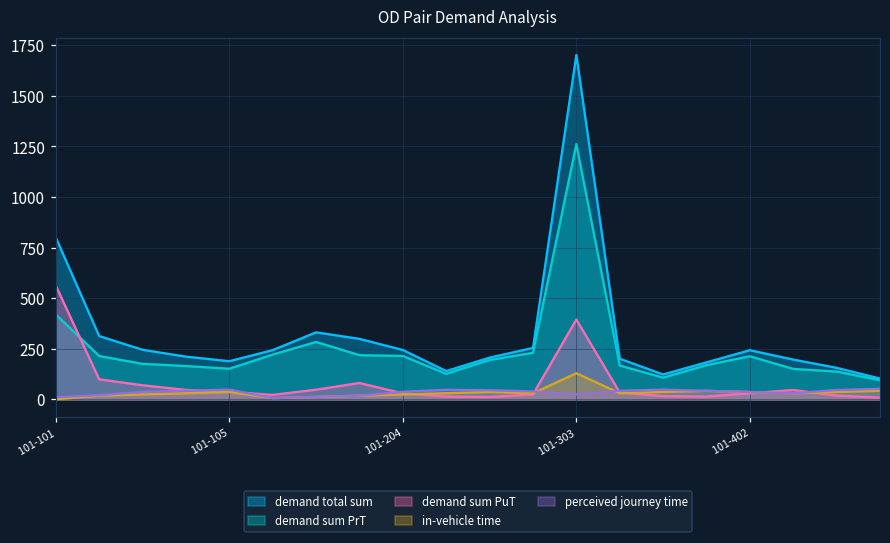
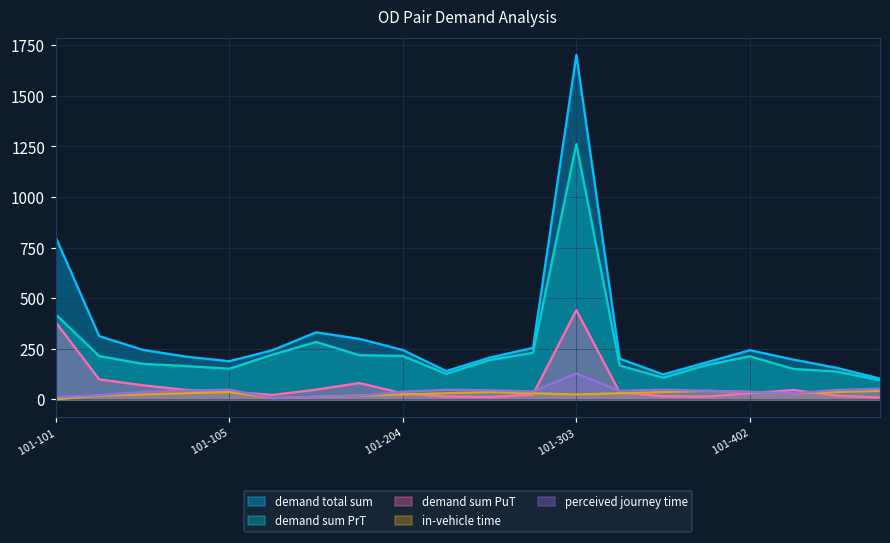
  {
    "demand sum PuT": {
-     "101-101": 560,
-     "101-303": 390
+     "101-101": 380,
+     "101-303": 440
    },
    "in-vehicle time": {
-     "101-303": 130
+     "101-303": 20
    },
    "perceived journey time": {
-     "101-303": 20
+     "101-303": 130
    }
  }
